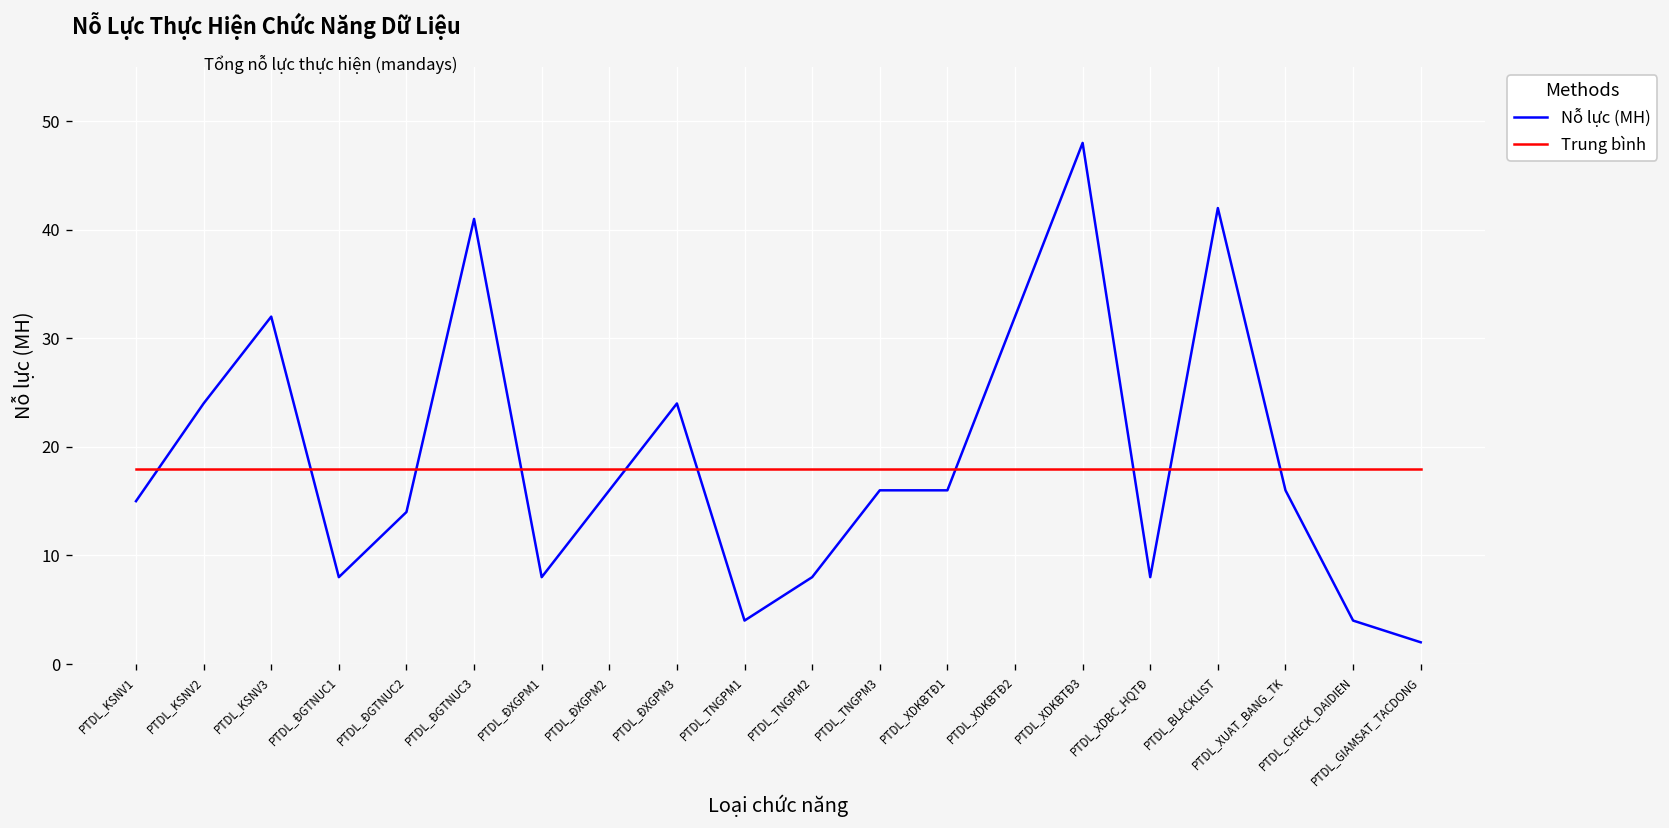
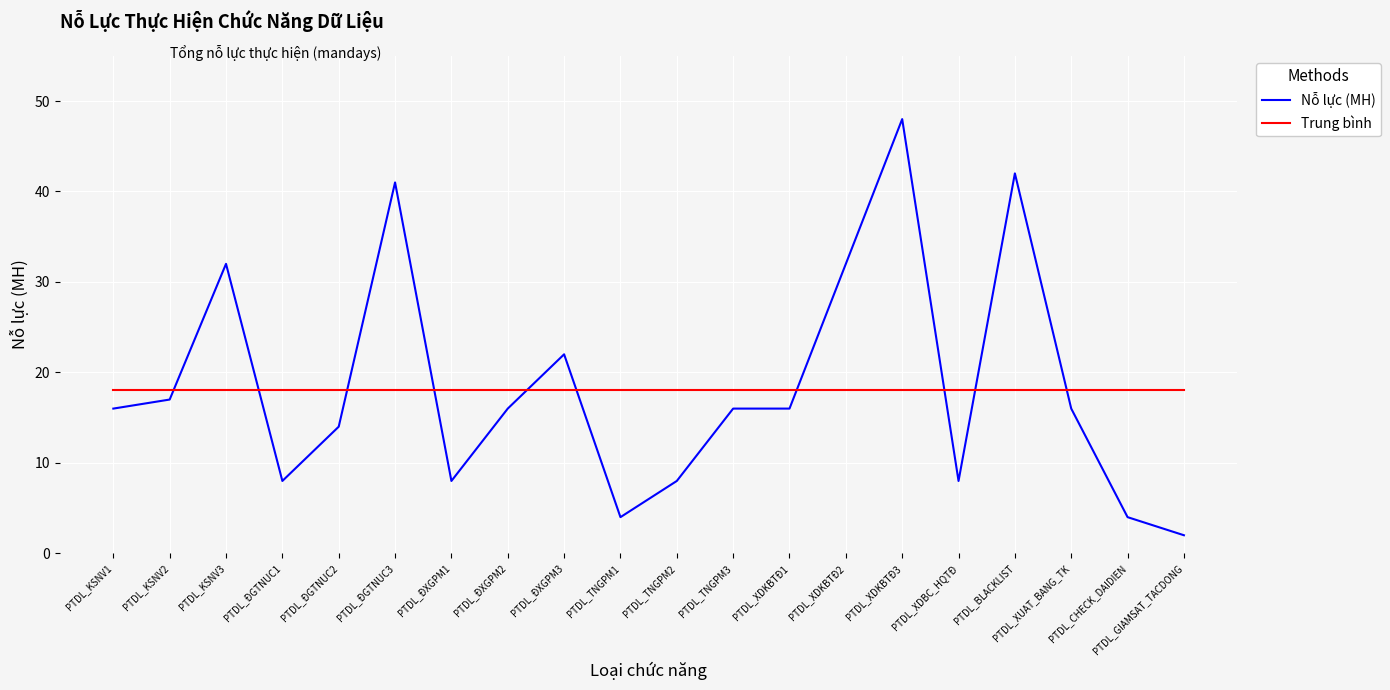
  {
    "Nỗ lực (MH)": {
-     "PTDL_KSNV1": 15,
-     "PTDL_KSNV2": 24,
+     "PTDL_KSNV1": 16,
+     "PTDL_KSNV2": 17,
      "PTDL_KSNV3": 32,
      "PTDL_ĐGTNUC1": 8,
      "PTDL_ĐGTNUC2": 14,
      "PTDL_ĐGTNUC3": 41,
      "PTDL_ĐXGPM1": 8,
      "PTDL_ĐXGPM2": 16,
-     "PTDL_ĐXGPM3": 24,
+     "PTDL_ĐXGPM3": 22,
      "PTDL_TNGPM1": 4,
      "PTDL_TNGPM2": 8,
      "PTDL_TNGPM3": 16,
      "PTDL_XDKBTĐ1": 16,
      "PTDL_XDKBTĐ2": 32,
      "PTDL_XDKBTĐ3": 48,
      "PTDL_XDBC_HQTĐ": 8,
      "PTDL_BLACKLIST": 42,
      "PTDL_XUAT_BANG_TK": 16,
      "PTDL_CHECK_DAIDIEN": 4,
      "PTDL_GIAMSAT_TACDONG": 2
    },
    "Trung bình": {
      "PTDL_KSNV1": 18,
      "PTDL_KSNV2": 18,
      "PTDL_KSNV3": 18,
      "PTDL_ĐGTNUC1": 18,
      "PTDL_ĐGTNUC2": 18,
      "PTDL_ĐGTNUC3": 18,
      "PTDL_ĐXGPM1": 18,
      "PTDL_ĐXGPM2": 18,
      "PTDL_ĐXGPM3": 18,
      "PTDL_TNGPM1": 18,
      "PTDL_TNGPM2": 18,
      "PTDL_TNGPM3": 18,
      "PTDL_XDKBTĐ1": 18,
      "PTDL_XDKBTĐ2": 18,
      "PTDL_XDKBTĐ3": 18,
      "PTDL_XDBC_HQTĐ": 18,
      "PTDL_BLACKLIST": 18,
      "PTDL_XUAT_BANG_TK": 18,
      "PTDL_CHECK_DAIDIEN": 18,
      "PTDL_GIAMSAT_TACDONG": 18
    }
  }
